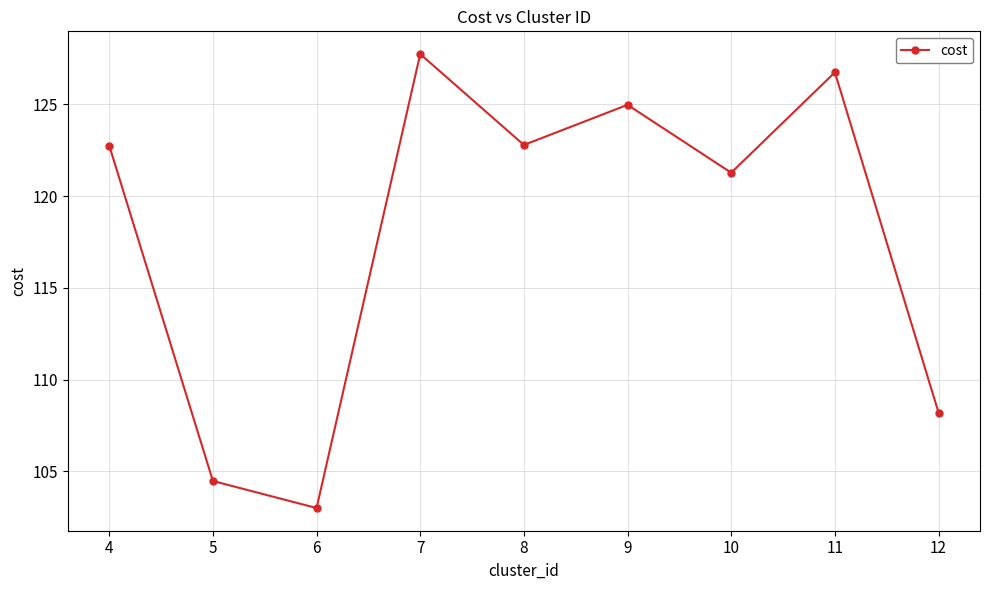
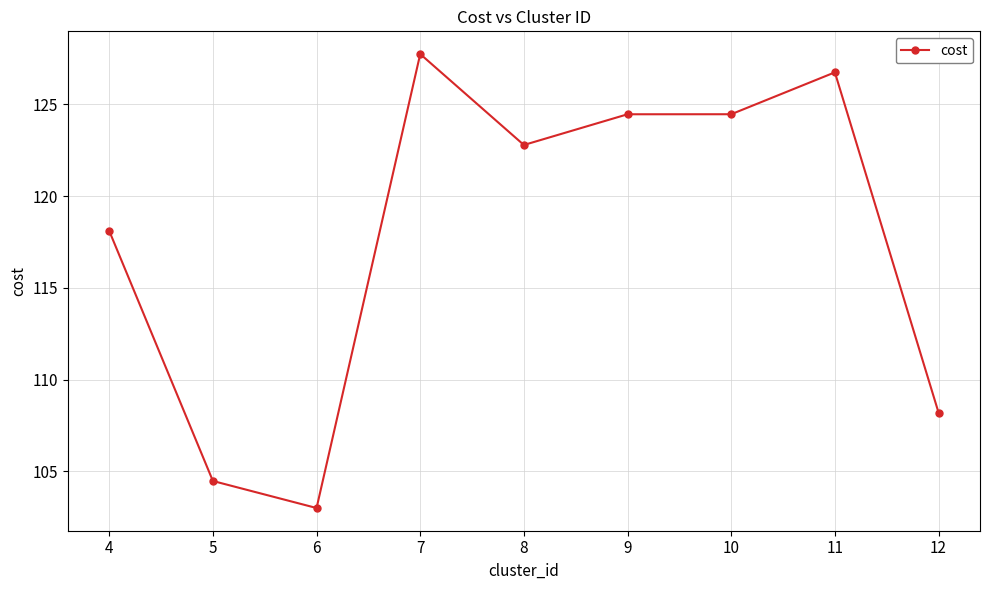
  {
-   "4": 122.8,
+   "4": 118.1,
    "5": 104.5,
    "6": 103.0,
    "7": 127.8,
    "8": 122.8,
-   "9": 125.0,
-   "10": 121.3,
+   "9": 124.5,
+   "10": 124.5,
    "11": 126.8,
    "12": 108.2
  }
